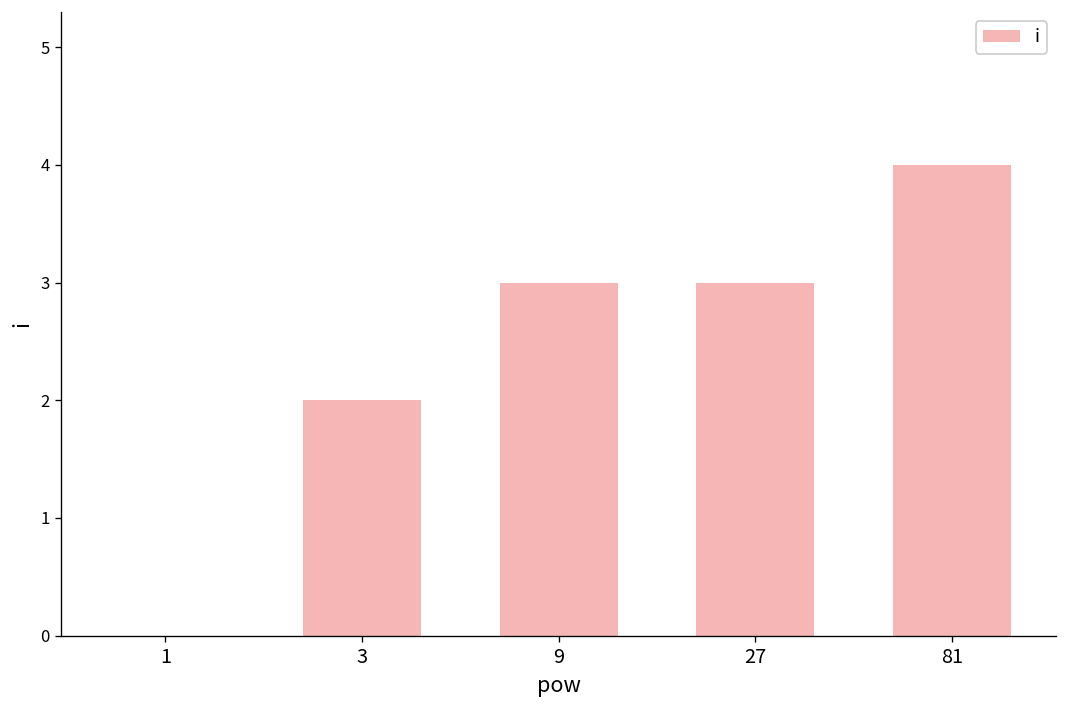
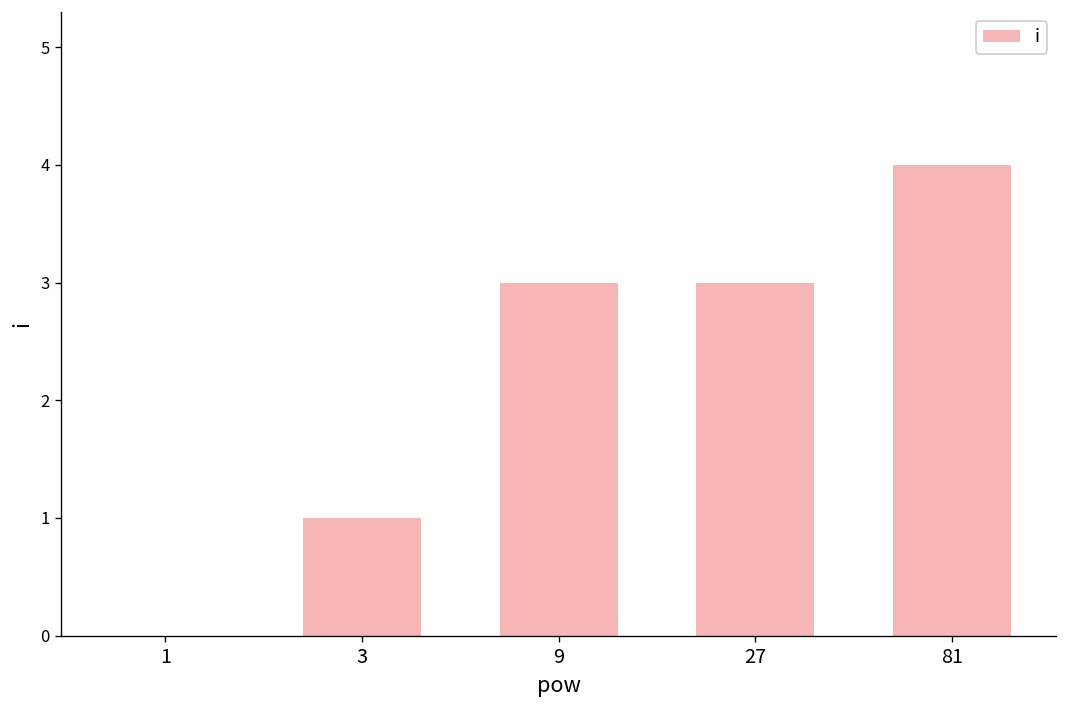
  {
    "1": 0,
-   "3": 2,
+   "3": 1,
    "9": 3,
    "27": 3,
    "81": 4
  }
